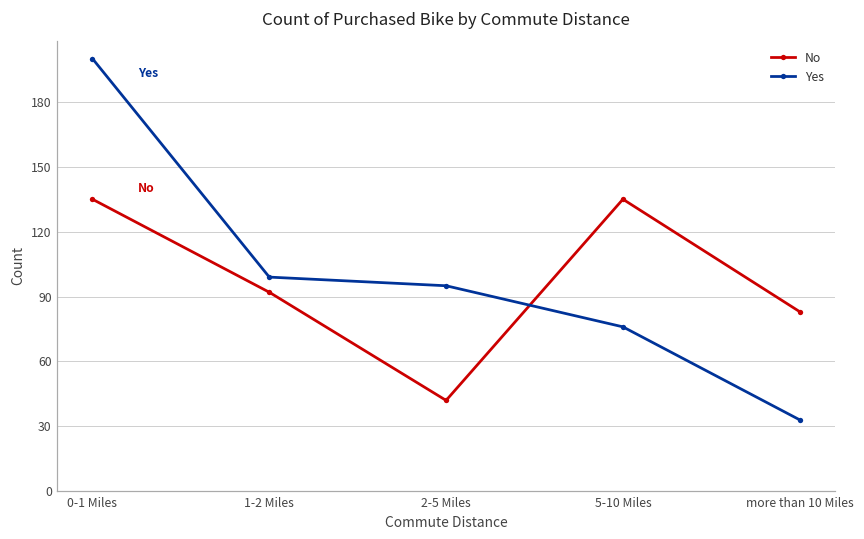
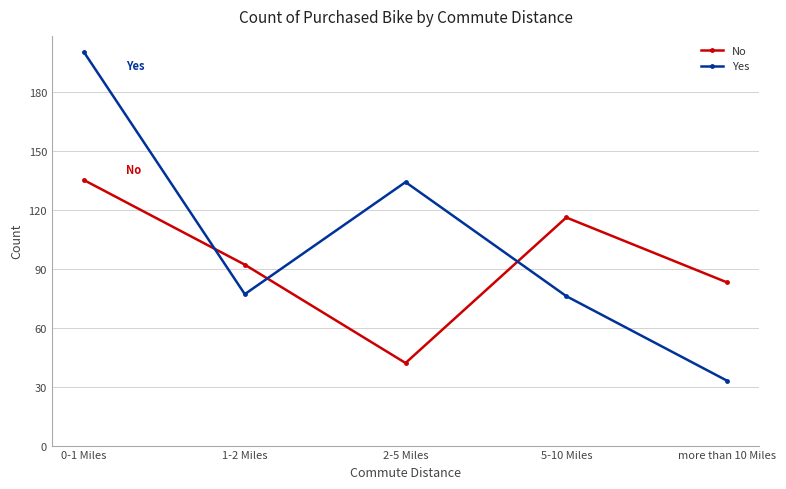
  {
    "No": {
      "0-1 Miles": 135,
      "1-2 Miles": 92,
      "2-5 Miles": 42,
-     "5-10 Miles": 135,
+     "5-10 Miles": 116,
      "more than 10 Miles": 83
    },
    "Yes": {
      "0-1 Miles": 200,
-     "1-2 Miles": 99,
-     "2-5 Miles": 95,
+     "1-2 Miles": 77,
+     "2-5 Miles": 134,
      "5-10 Miles": 76,
      "more than 10 Miles": 33
    }
  }
